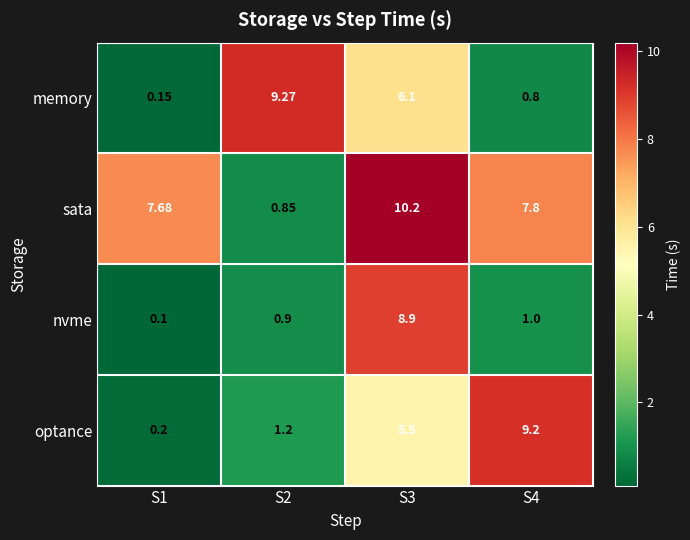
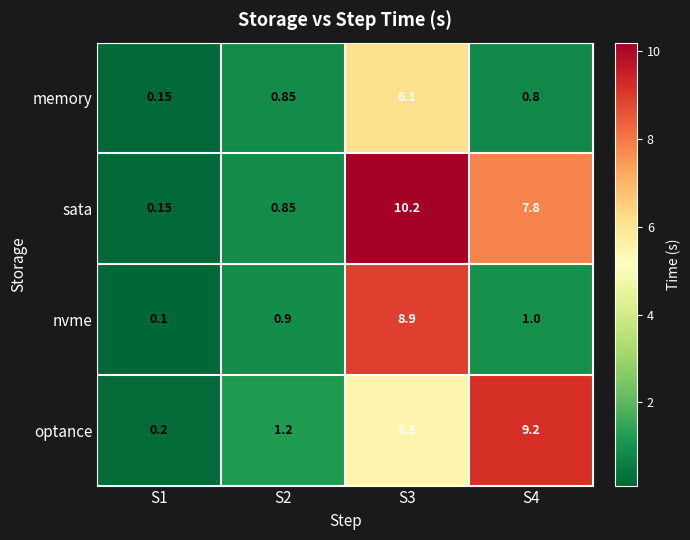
  {
    "memory": {
      "S1": 0.15,
-     "S2": 9.27,
+     "S2": 0.85,
      "S3": 6.1,
      "S4": 0.8
    },
    "sata": {
-     "S1": 7.68,
+     "S1": 0.15,
      "S2": 0.85,
      "S3": 10.2,
      "S4": 7.8
    },
    "nvme": {
      "S1": 0.1,
      "S2": 0.9,
      "S3": 8.9,
      "S4": 1.0
    },
    "optance": {
      "S1": 0.2,
      "S2": 1.2,
      "S3": 5.5,
      "S4": 9.2
    }
  }
